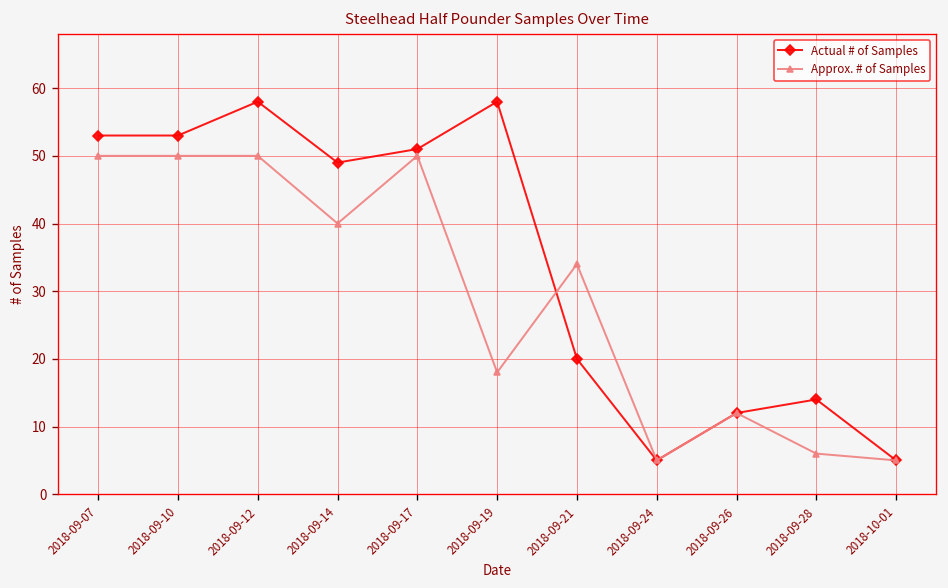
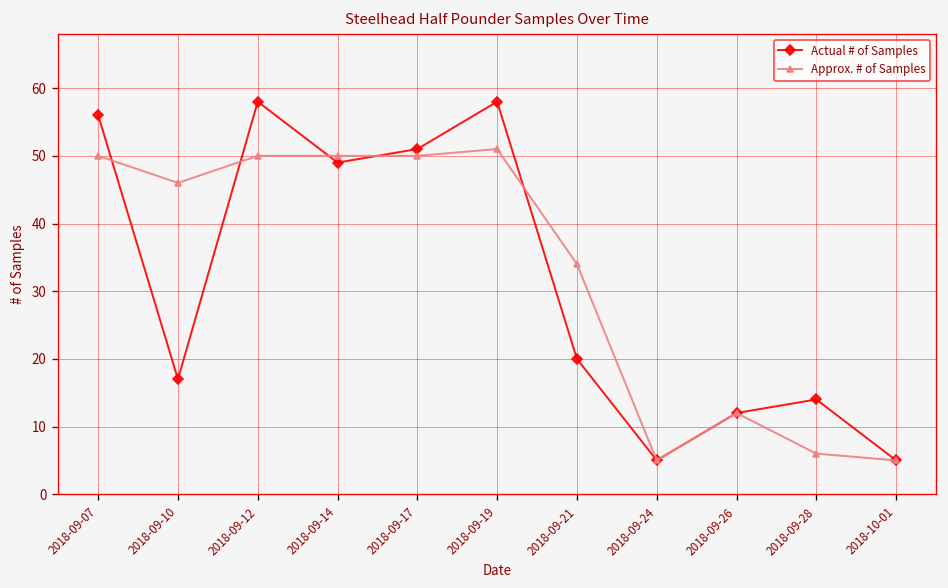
  {
    "Actual # of Samples": {
-     "2018-09-07": 53,
-     "2018-09-10": 53,
+     "2018-09-07": 56,
+     "2018-09-10": 17,
      "2018-09-12": 58,
      "2018-09-14": 49,
      "2018-09-17": 51,
      "2018-09-19": 58,
      "2018-09-21": 20,
      "2018-09-28": 14
    },
    "Approx. # of Samples": {
      "2018-09-07": 50,
-     "2018-09-10": 50,
+     "2018-09-10": 46,
      "2018-09-12": 50,
-     "2018-09-14": 40,
+     "2018-09-14": 50,
      "2018-09-17": 50,
-     "2018-09-19": 18,
+     "2018-09-19": 51,
      "2018-09-21": 34,
      "2018-09-28": 6
    }
  }
